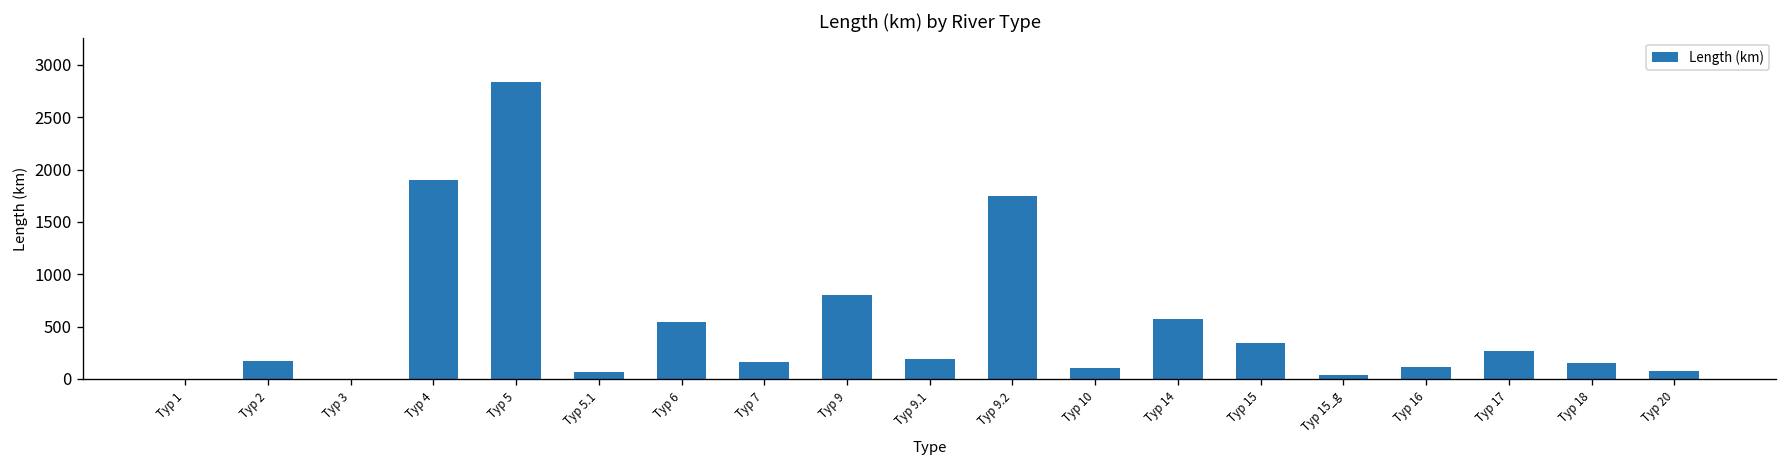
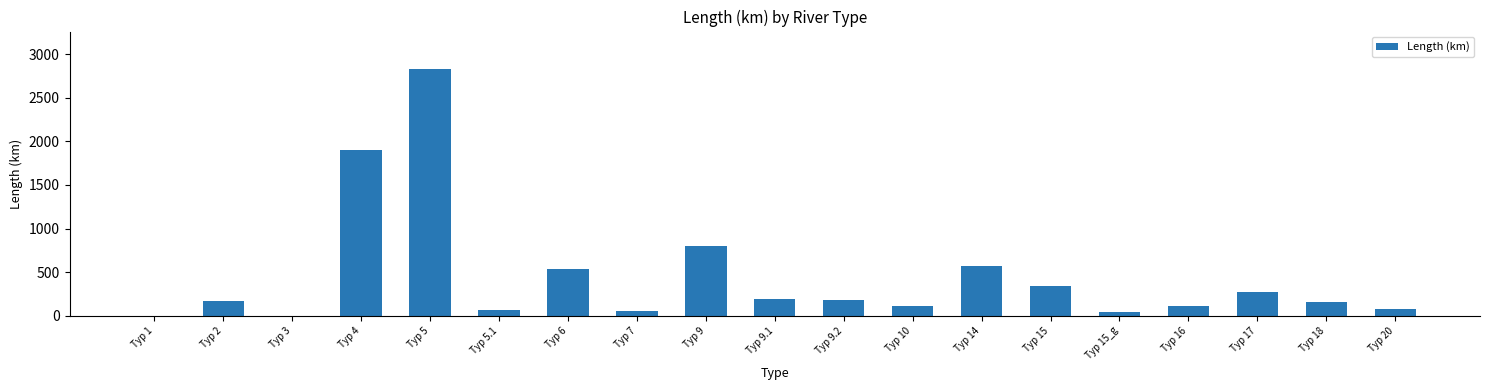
  {
    "Typ 1": 0,
    "Typ 2": 200,
    "Typ 3": 0,
    "Typ 4": 1900,
    "Typ 5": 2800,
    "Typ 5.1": 100,
    "Typ 6": 500,
-   "Typ 7": 200,
+   "Typ 7": 100,
    "Typ 9": 800,
    "Typ 9.1": 200,
-   "Typ 9.2": 1700,
+   "Typ 9.2": 200,
    "Typ 10": 100,
    "Typ 14": 600,
    "Typ 15": 300,
    "Typ 15_g": 0,
    "Typ 16": 100,
    "Typ 17": 300,
    "Typ 18": 200,
    "Typ 20": 100
  }
